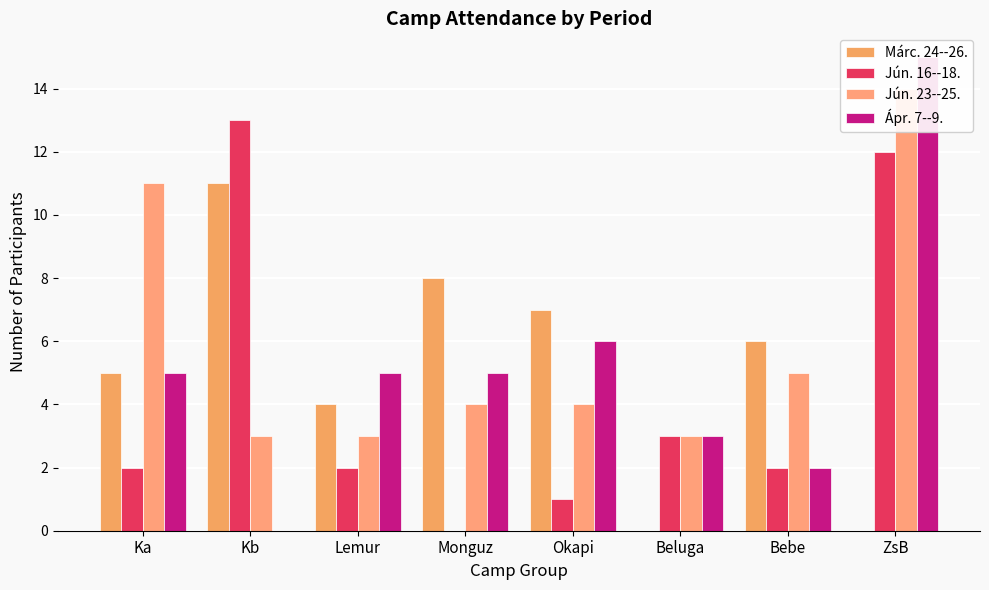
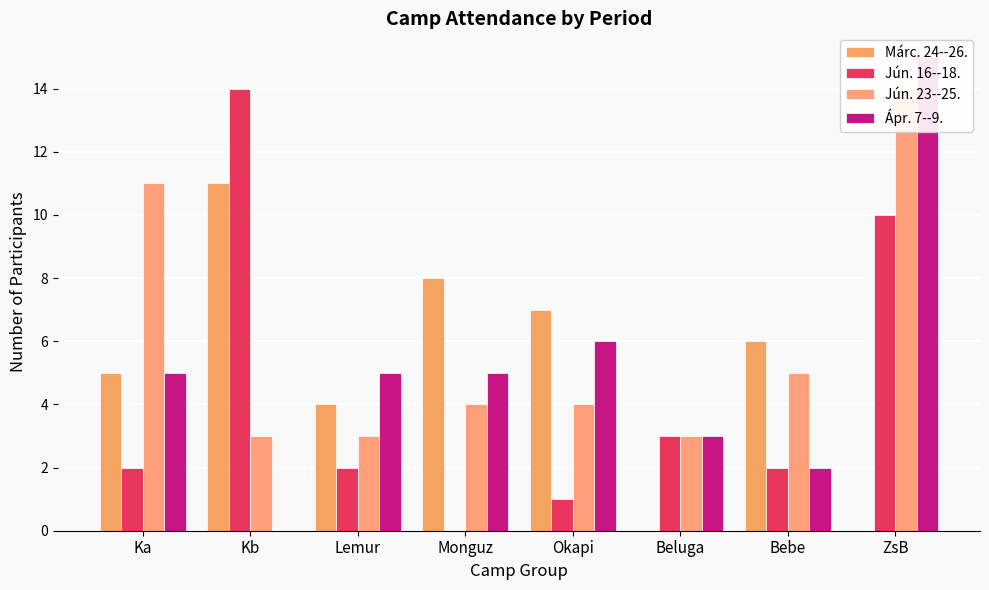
  {
    "Jún. 16--18.": {
      "Ka": 2,
-     "Kb": 13,
+     "Kb": 14,
      "Lemur": 2,
      "Monguz": 0,
      "Okapi": 1,
      "Beluga": 3,
      "Bebe": 2,
-     "ZsB": 12
+     "ZsB": 10
    },
    "Ápr. 7--9.": {
      "Ka": 5,
      "Kb": 0,
      "Lemur": 5,
      "Monguz": 5,
      "Okapi": 6,
      "Beluga": 3,
      "Bebe": 2
    }
  }
